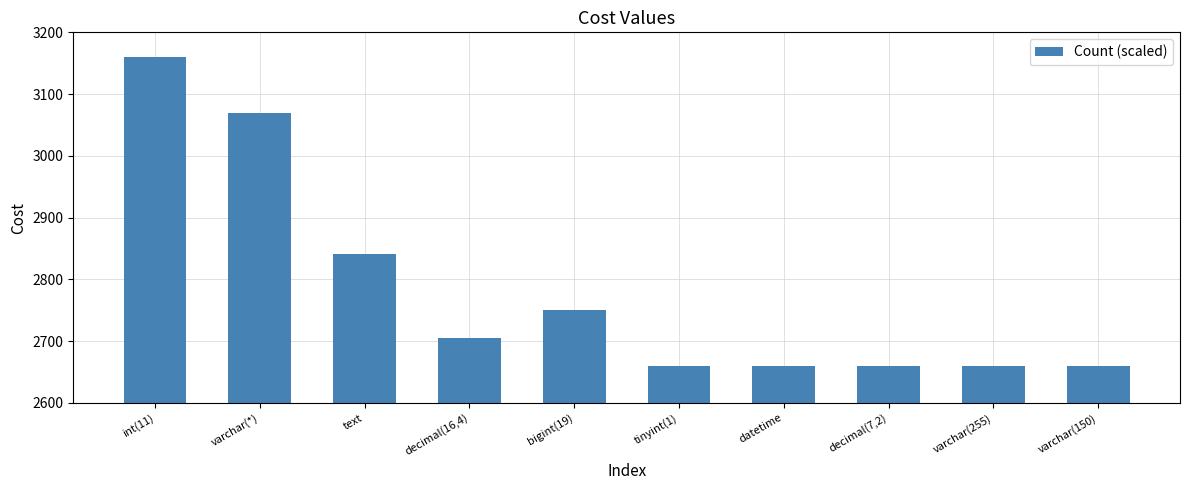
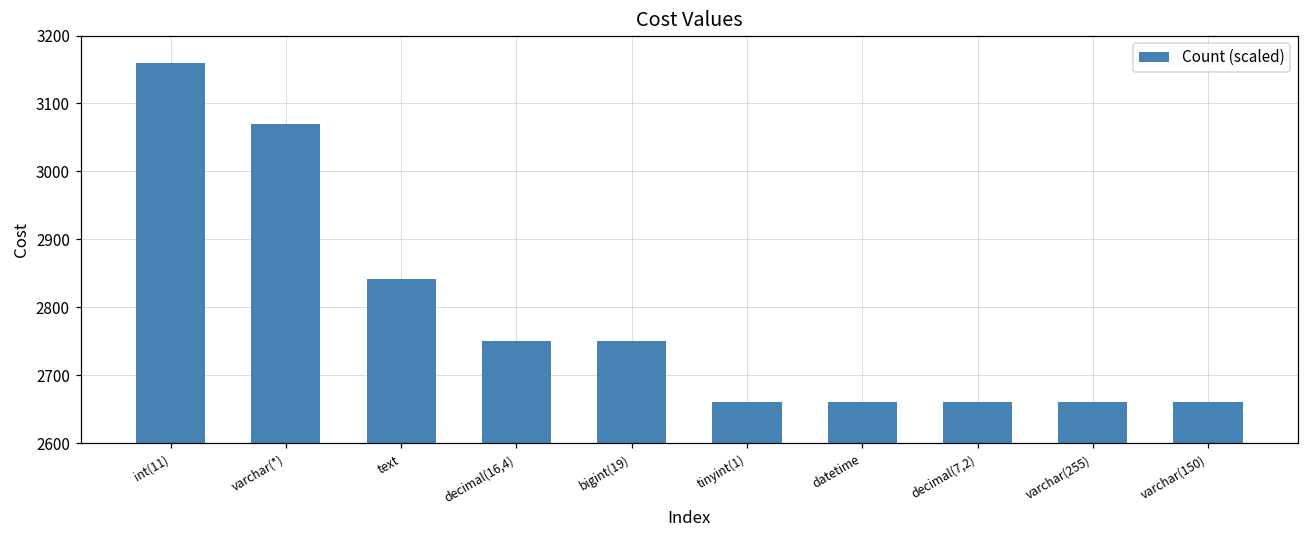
  {
    "int(11)": 3160,
    "varchar(*)": 3070,
    "text": 2840,
-   "decimal(16,4)": 2710,
+   "decimal(16,4)": 2750,
    "bigint(19)": 2750,
    "tinyint(1)": 2660,
    "datetime": 2660,
    "decimal(7,2)": 2660,
    "varchar(255)": 2660,
    "varchar(150)": 2660
  }
